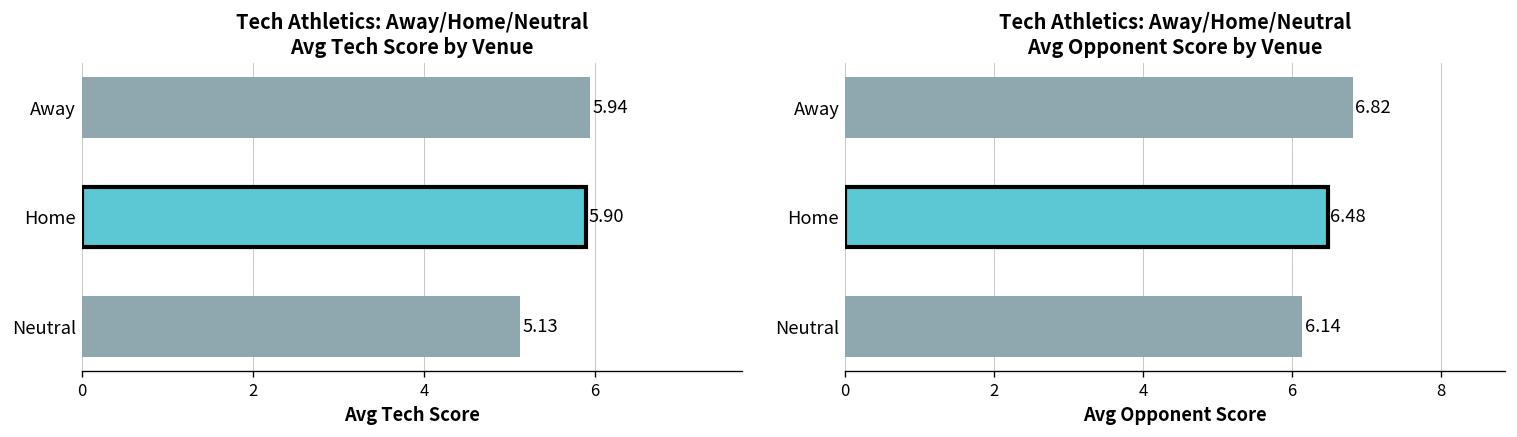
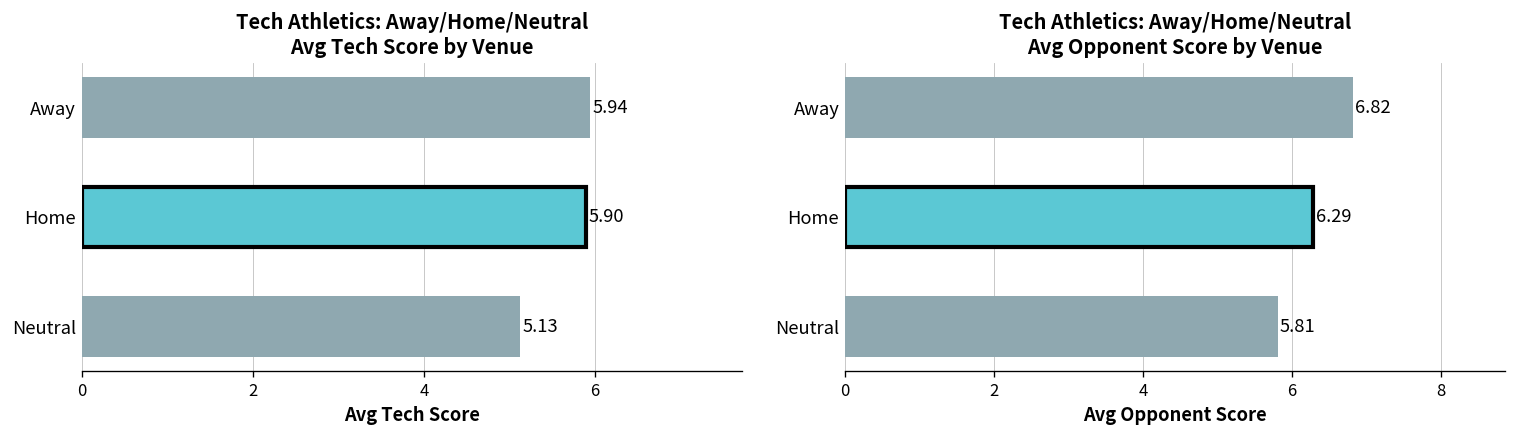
  {
    "Tech Athletics: Away/Home/Neutral Avg Tech Score by Venue": {
      "Away": 5.94,
      "Home": 5.90,
      "Neutral": 5.13
    },
    "Tech Athletics: Away/Home/Neutral Avg Opponent Score by Venue": {
      "Away": 6.82,
-     "Home": 6.48,
-     "Neutral": 6.14
+     "Home": 6.29,
+     "Neutral": 5.81
    }
  }
